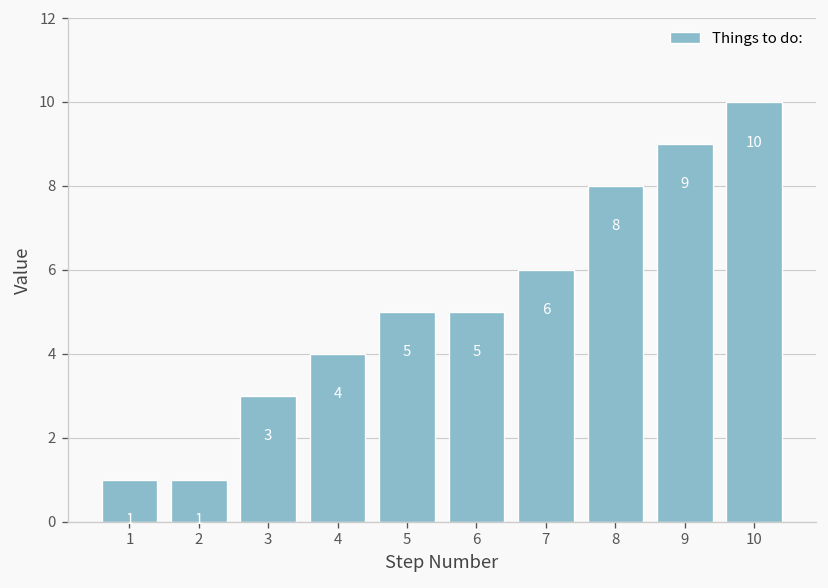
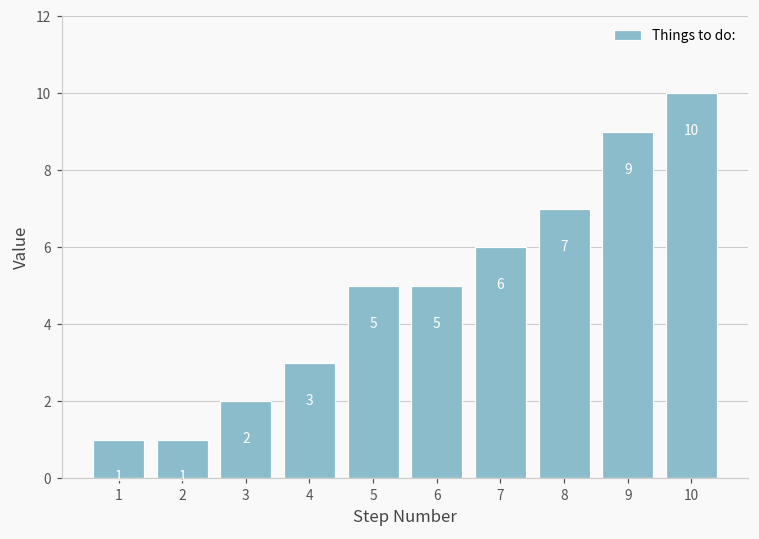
  {
-   "3": 3,
-   "4": 4,
-   "8": 8
+   "3": 2,
+   "4": 3,
+   "8": 7
  }
